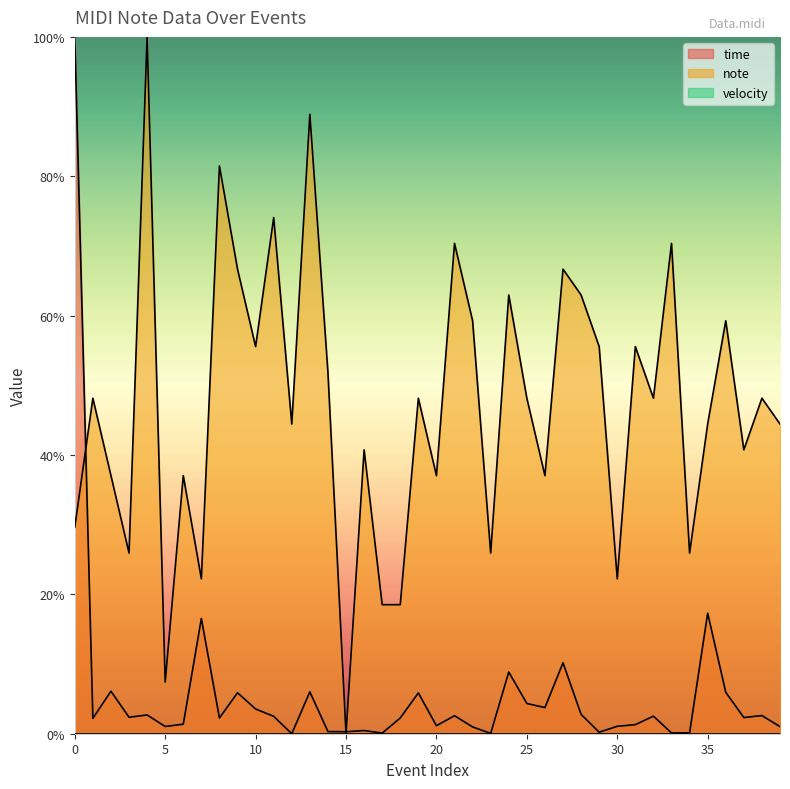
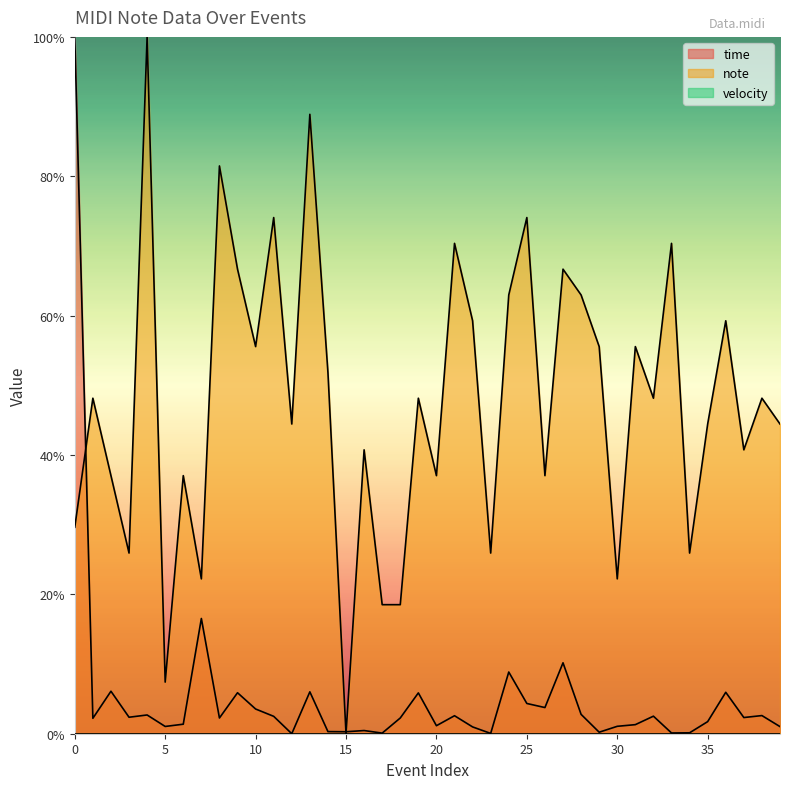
  {
    "time": {
      "0": "100%",
      "5": "1%",
      "10": "4%",
      "20": "1%",
      "25": "4%",
      "30": "1%",
-     "35": "17%"
+     "35": "2%"
    },
    "note": {
      "0": "30%",
      "5": "7%",
      "10": "56%",
      "20": "37%",
-     "25": "48%",
+     "25": "74%",
      "30": "22%",
      "35": "44%"
    },
    "velocity": {
      "0": "0%",
      "5": "0%",
      "10": "0%",
      "20": "0%",
      "25": "0%",
      "30": "0%",
      "35": "0%"
    }
  }
